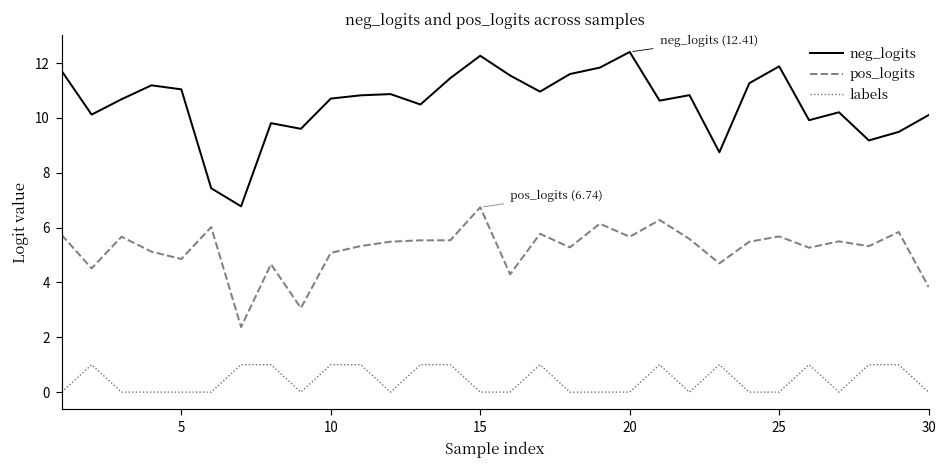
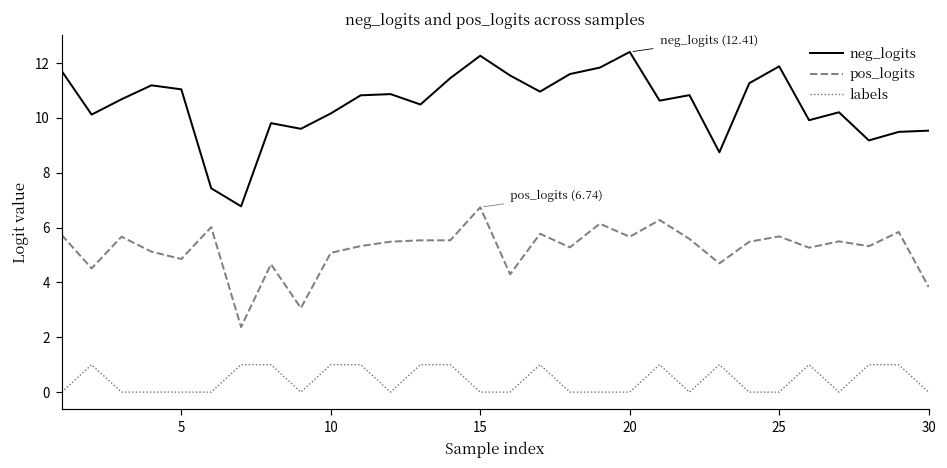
  {
    "neg_logits": {
      "5": 11.0,
-     "10": 10.7,
+     "10": 10.2,
      "15": 12.3,
      "25": 11.9,
-     "30": 10.1
+     "30": 9.5
    }
  }
